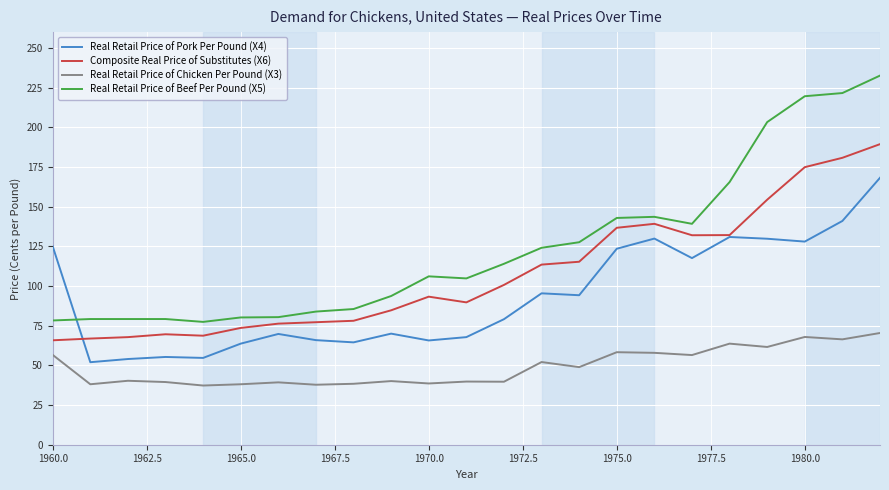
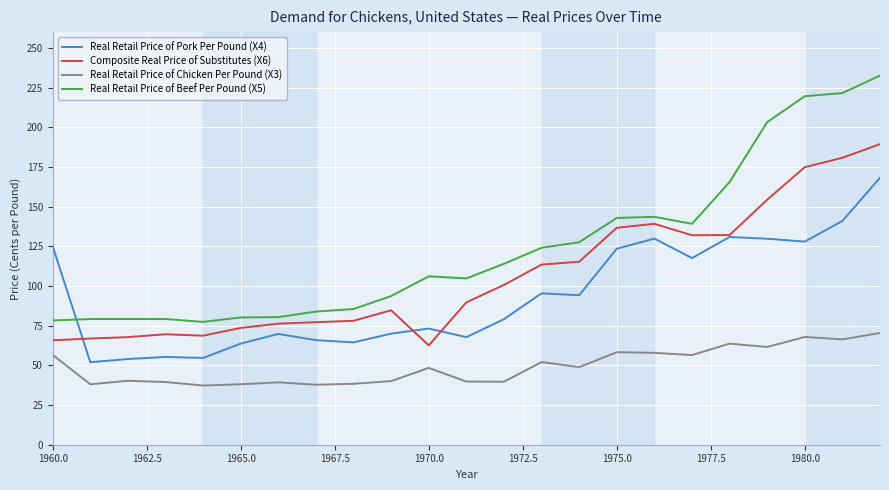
  {
    "Real Retail Price of Pork Per Pound (X4)": {
      "1960.0": 125,
      "1965.0": 64,
-     "1970.0": 66,
+     "1970.0": 73,
      "1975.0": 124,
      "1980.0": 128
    },
    "Composite Real Price of Substitutes (X6)": {
      "1960.0": 66,
      "1965.0": 74,
-     "1970.0": 93,
+     "1970.0": 63,
      "1975.0": 137,
      "1980.0": 175
    },
    "Real Retail Price of Chicken Per Pound (X3)": {
      "1960.0": 57,
      "1965.0": 38,
-     "1970.0": 39,
+     "1970.0": 48,
      "1975.0": 58,
      "1980.0": 68
    },
    "Real Retail Price of Beef Per Pound (X5)": {
      "1960.0": 78,
      "1965.0": 80,
      "1970.0": 106,
      "1975.0": 143,
      "1980.0": 220
    }
  }
